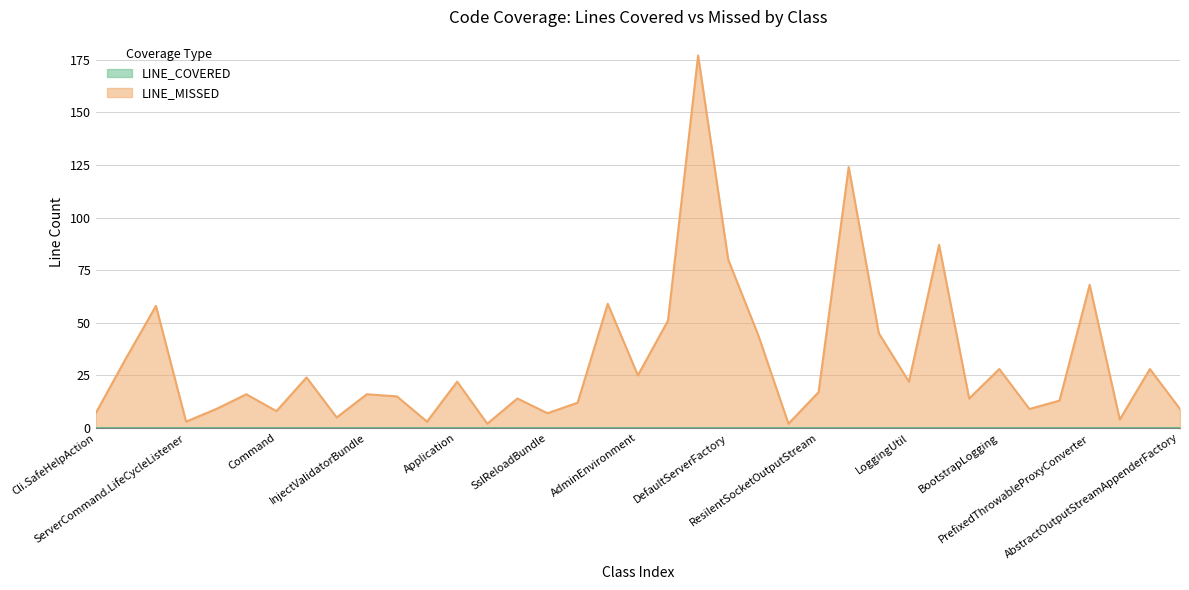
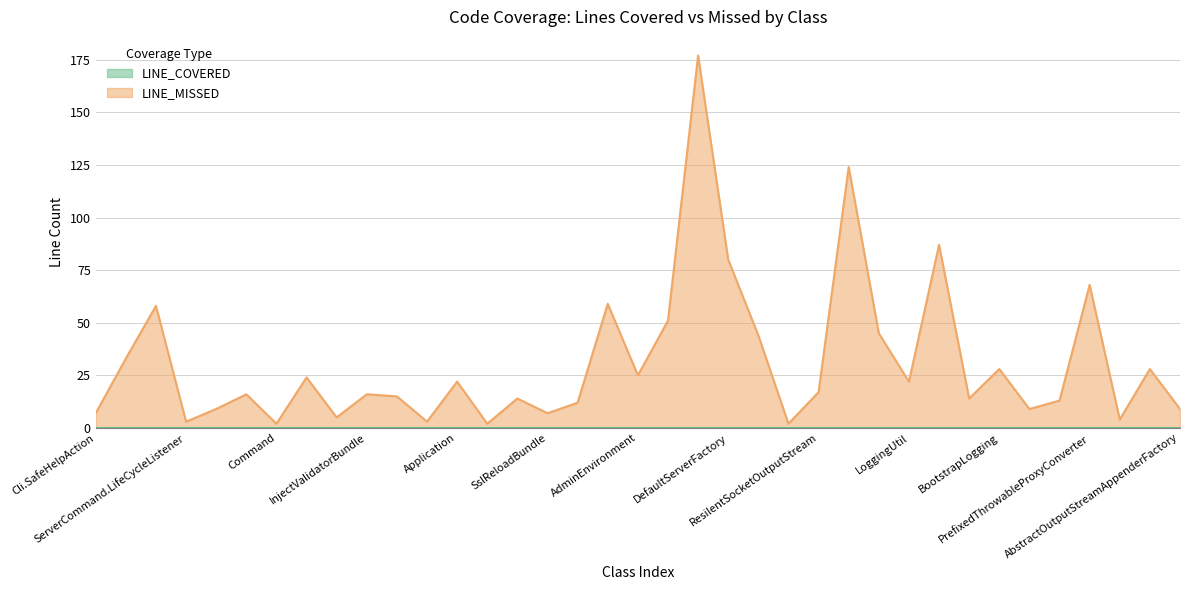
  {
    "LINE_COVERED": {
      "Cli.SafeHelpAction": 0,
      "ServerCommand.LifeCycleListener": 0,
      "Command": 0,
      "InjectValidatorBundle": 0,
      "Application": 0,
      "SslReloadBundle": 0,
      "AdminEnvironment": 0,
      "DefaultServerFactory": 0,
      "ResilentSocketOutputStream": 0,
      "LoggingUtil": 0,
      "PrefixedThrowableProxyConverter": 0
    },
    "LINE_MISSED": {
      "Cli.SafeHelpAction": 7,
      "ServerCommand.LifeCycleListener": 3,
-     "Command": 8,
+     "Command": 2,
      "InjectValidatorBundle": 16,
      "Application": 22,
      "SslReloadBundle": 7,
      "AdminEnvironment": 25,
      "DefaultServerFactory": 80,
      "ResilentSocketOutputStream": 17,
      "LoggingUtil": 22,
      "PrefixedThrowableProxyConverter": 68
    }
  }
